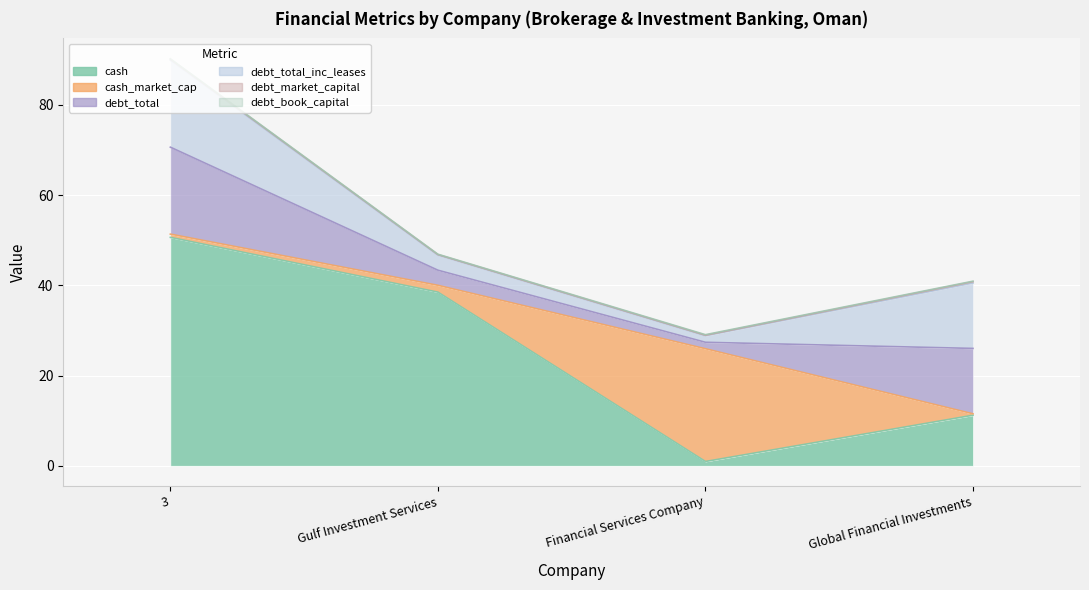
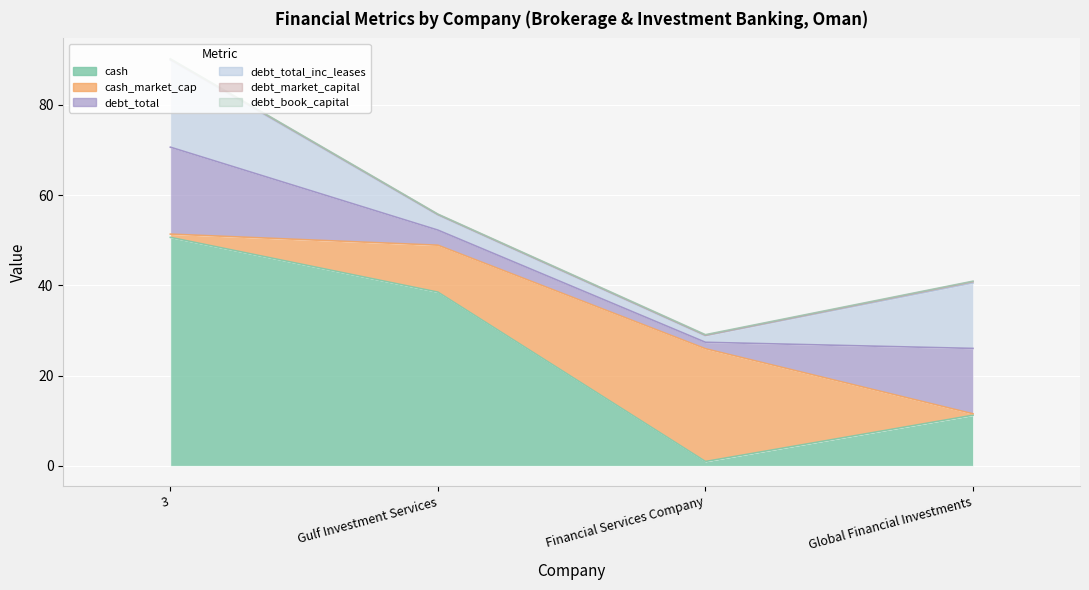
  {
    "cash_market_cap": {
      "3": 1,
-     "Gulf Investment Services": 2,
+     "Gulf Investment Services": 10,
      "Financial Services Company": 25
    }
  }
